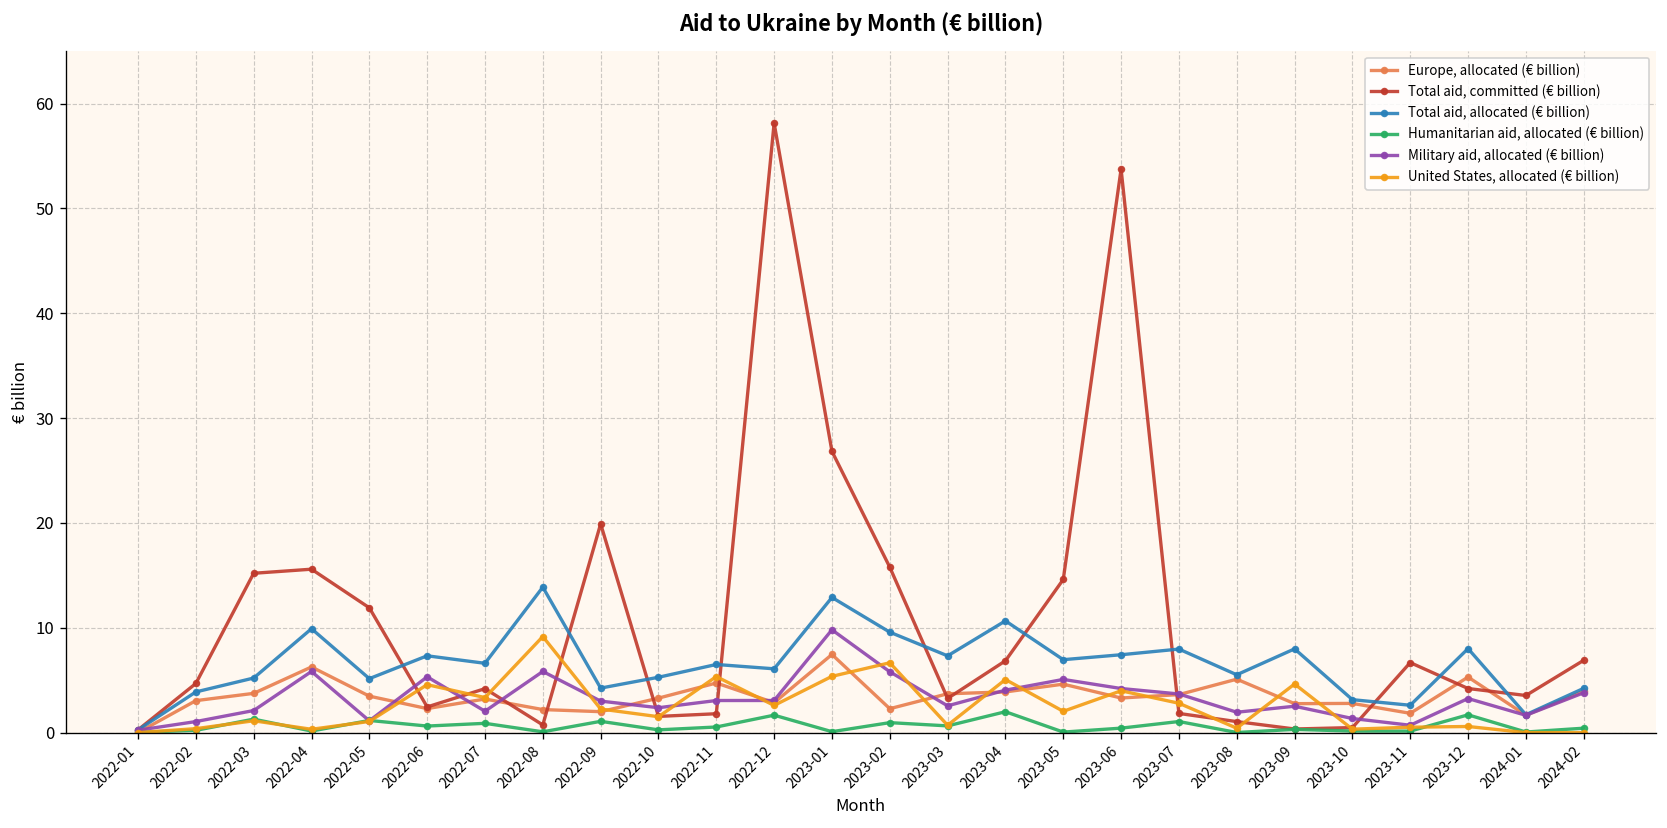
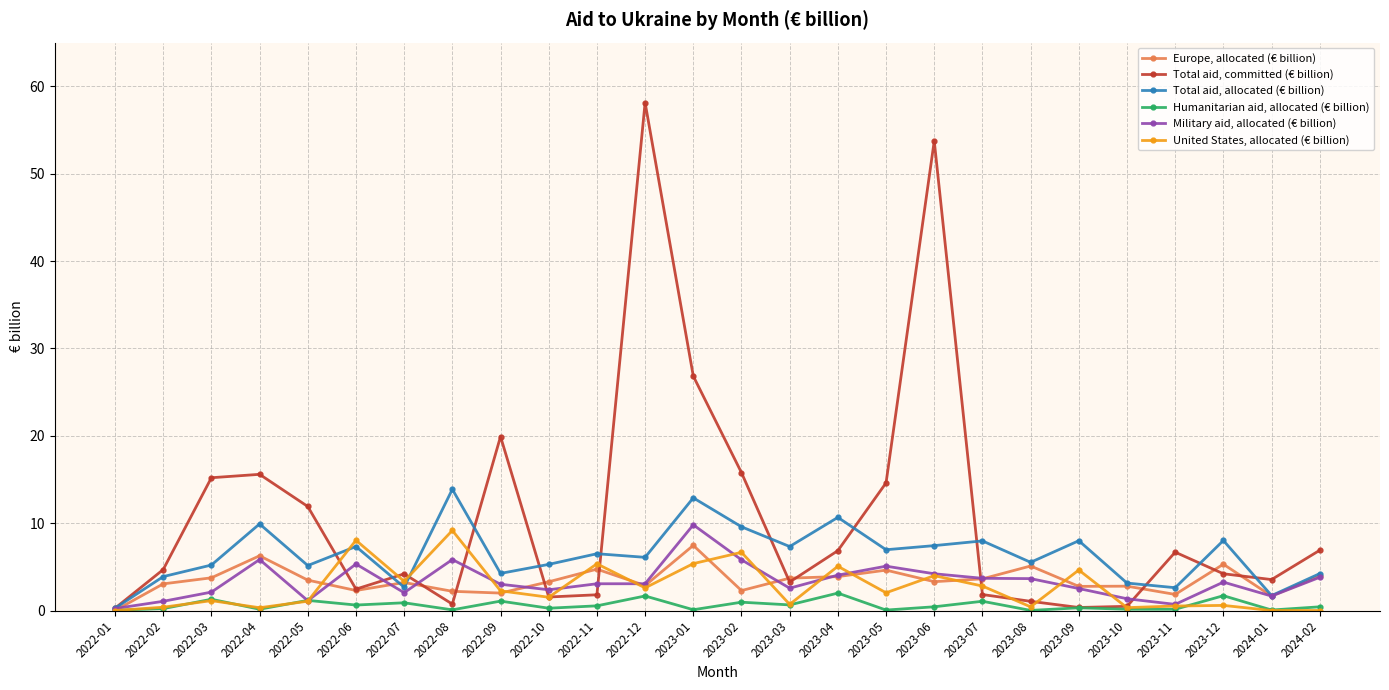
  {
    "Europe, allocated (€ billion)": {
      "2022-02": 3,
      "2022-03": 4,
      "2022-04": 6,
      "2022-05": 3,
      "2022-08": 2,
      "2022-10": 3,
      "2022-11": 5,
      "2023-01": 7,
      "2023-02": 2,
      "2023-03": 4,
      "2023-05": 5,
      "2023-06": 3,
      "2023-08": 5,
      "2023-10": 3,
      "2023-11": 2,
      "2023-12": 5
    },
    "Total aid, committed (€ billion)": {
      "2022-02": 5,
      "2022-03": 15,
      "2022-04": 16,
      "2022-05": 12,
      "2022-07": 4,
      "2022-08": 1,
      "2022-09": 20,
      "2022-11": 2,
      "2022-12": 58,
      "2023-01": 27,
      "2023-02": 16,
      "2023-03": 3,
      "2023-04": 7,
      "2023-05": 15,
      "2023-06": 54,
      "2023-07": 2,
      "2023-08": 1,
      "2023-11": 7,
      "2023-12": 4,
      "2024-01": 4,
      "2024-02": 7
    },
    "Total aid, allocated (€ billion)": {
      "2022-02": 4,
      "2022-03": 5,
      "2022-04": 10,
      "2022-05": 5,
      "2022-06": 7,
-     "2022-07": 7,
+     "2022-07": 3,
      "2022-08": 14,
      "2022-09": 4,
      "2022-10": 5,
      "2022-11": 6,
      "2022-12": 6,
      "2023-01": 13,
      "2023-02": 10,
      "2023-03": 7,
      "2023-04": 11,
      "2023-05": 7,
      "2023-06": 7,
      "2023-07": 8,
      "2023-08": 6,
      "2023-09": 8,
      "2023-10": 3,
      "2023-11": 3,
      "2023-12": 8
    },
    "Humanitarian aid, allocated (€ billion)": {
      "2022-06": 1,
      "2022-07": 1,
      "2022-08": 0,
      "2022-09": 1,
      "2022-10": 0,
      "2022-11": 1,
      "2022-12": 2,
      "2023-01": 0,
      "2023-02": 1,
      "2023-04": 2,
      "2023-05": 0,
      "2023-06": 0,
      "2023-07": 1,
      "2023-08": 0,
      "2023-11": 0,
      "2023-12": 2,
      "2024-02": 0
    },
    "Military aid, allocated (€ billion)": {
      "2022-02": 1,
      "2022-03": 2,
      "2022-04": 6,
      "2022-06": 5,
      "2022-07": 2,
      "2022-08": 6,
      "2022-09": 3,
      "2022-10": 2,
      "2022-11": 3,
      "2023-01": 10,
      "2023-02": 6,
      "2023-03": 3,
      "2023-05": 5,
-     "2023-08": 2,
+     "2023-08": 4,
      "2023-10": 1,
      "2023-12": 3
    },
    "United States, allocated (€ billion)": {
-     "2022-06": 5,
+     "2022-06": 8,
      "2022-08": 9,
      "2022-11": 5,
      "2023-01": 5,
      "2023-02": 7,
      "2023-04": 5,
      "2023-05": 2,
      "2023-07": 3,
      "2023-08": 0,
      "2023-09": 5,
      "2023-12": 1,
      "2024-02": 0
    }
  }
